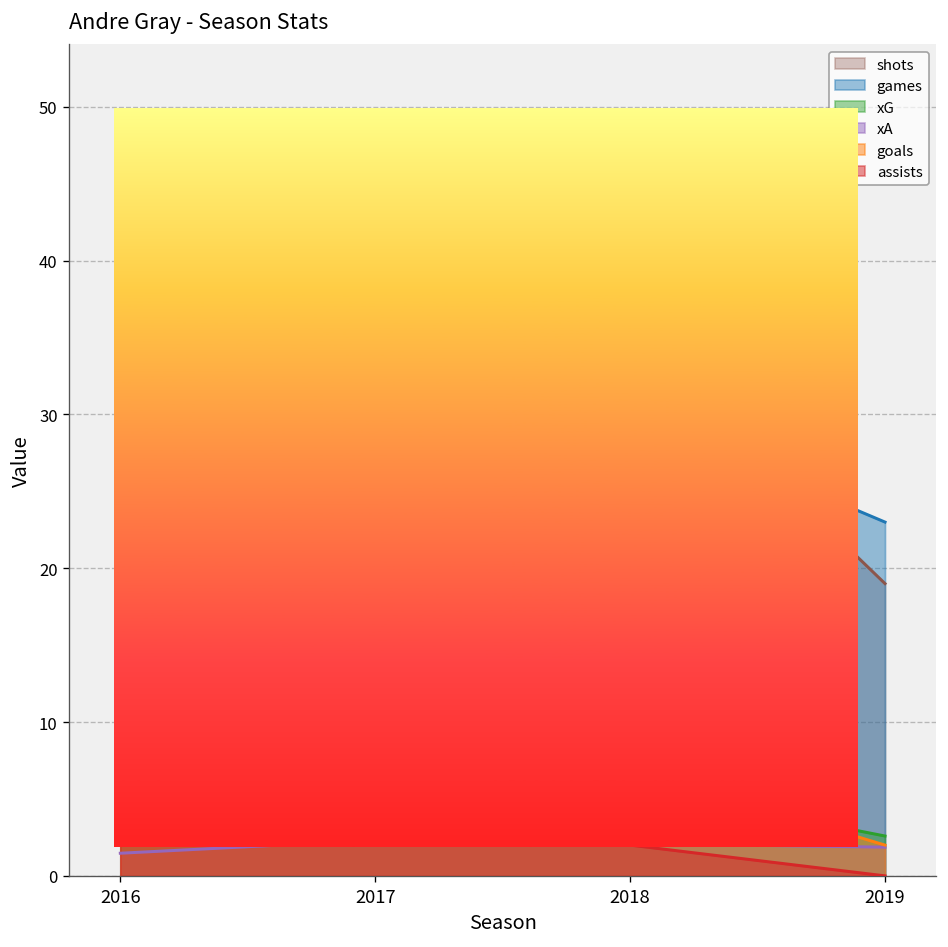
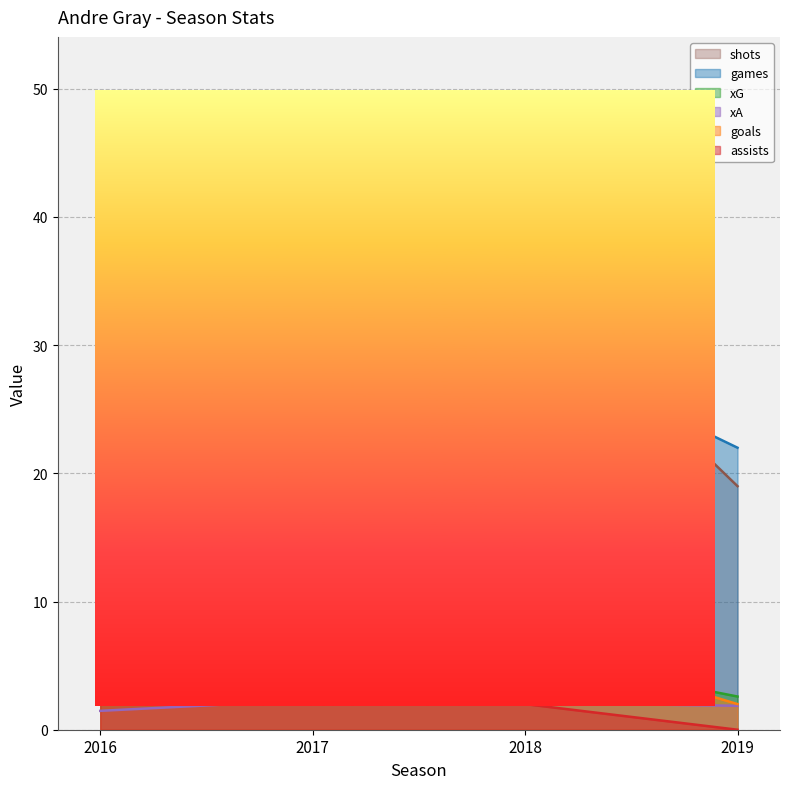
  {
    "games": {
      "2016": 33,
      "2017": 31,
      "2018": 30,
-     "2019": 23
+     "2019": 22
    },
    "xG": {
      "2016": 7.6,
      "2017": 7,
      "2018": 6,
      "2019": 2.6
    },
    "goals": {
      "2016": 9,
      "2017": 5,
      "2018": 7
    },
    "assists": {
      "2016": 3,
      "2017": 2,
      "2019": 0
    }
  }
